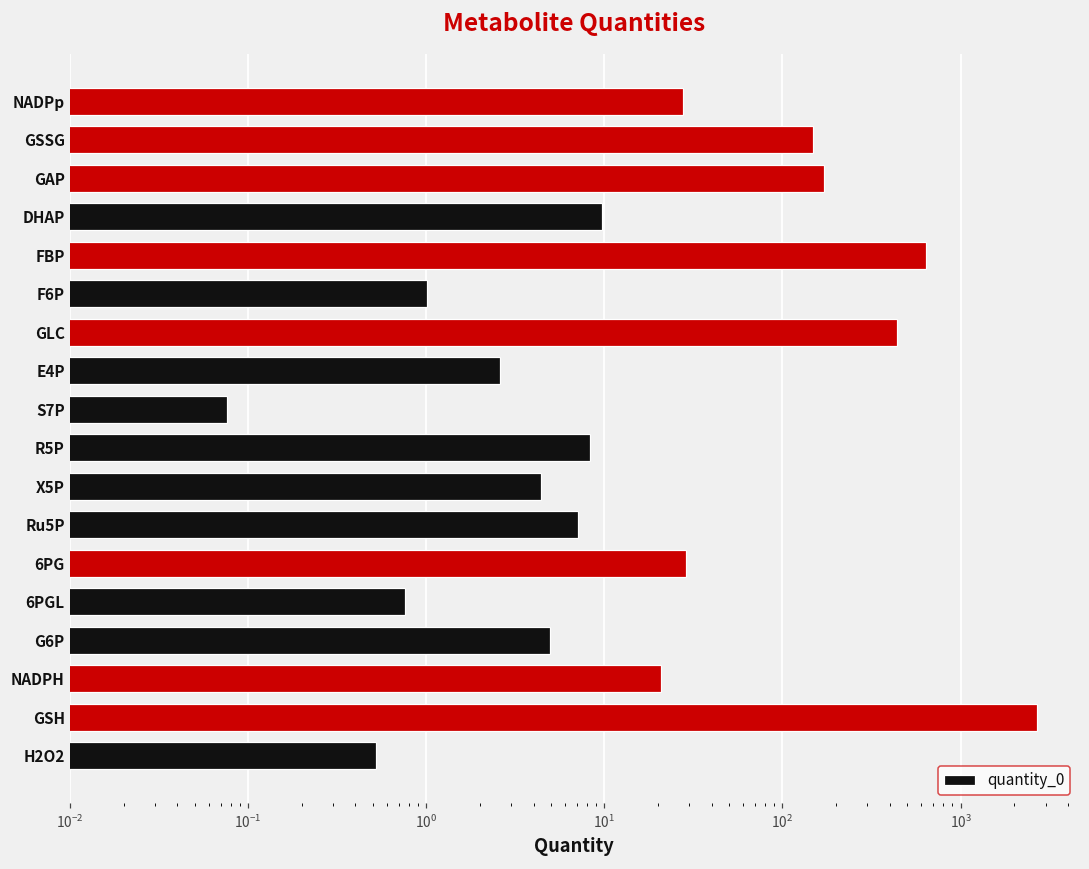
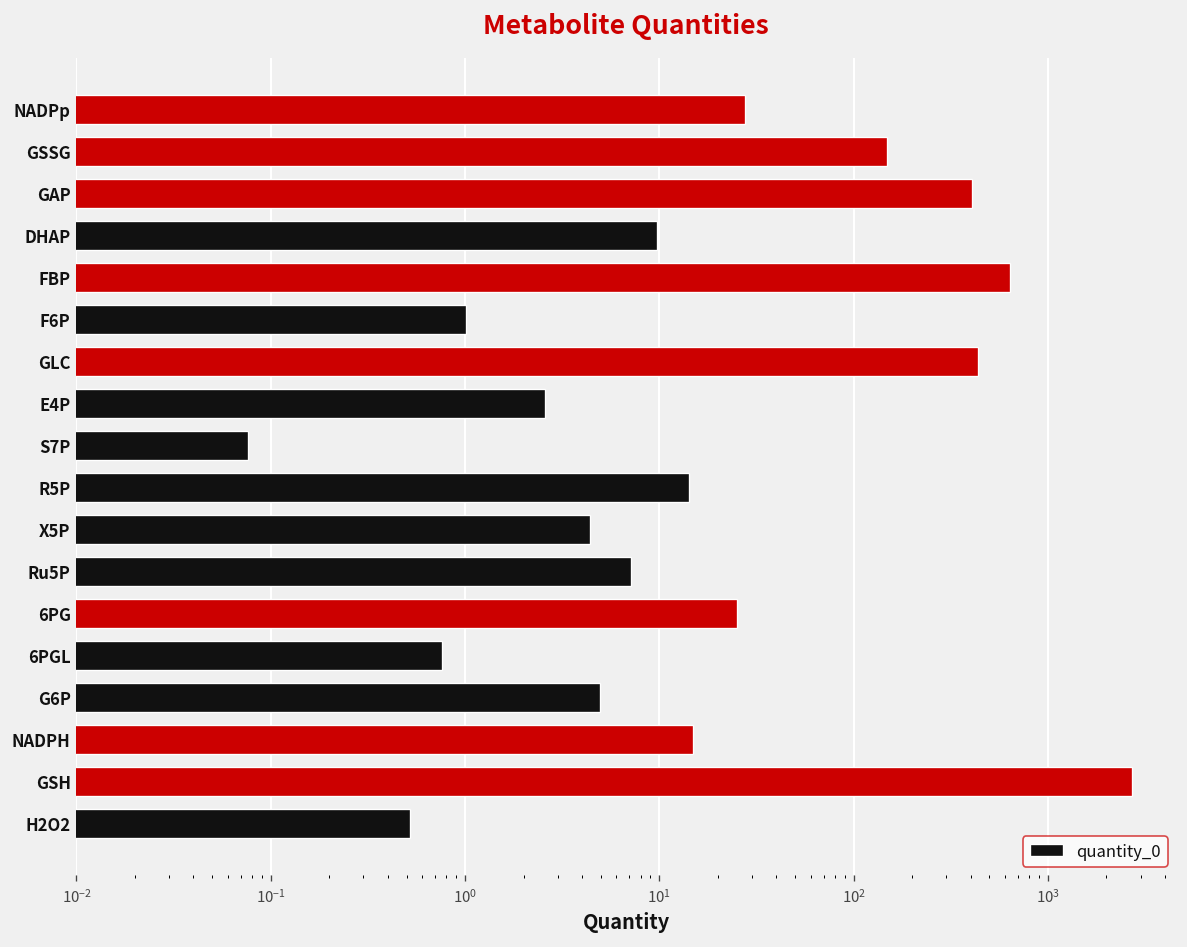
  {
    "NADPp": 28,
    "GSSG": 150,
-   "GAP": 170,
+   "GAP": 410,
    "DHAP": 10,
    "FBP": 640,
    "F6P": 1,
    "GLC": 440,
    "E4P": 2.6,
    "S7P": 0.08,
-   "R5P": 8,
+   "R5P": 14,
    "X5P": 4.4,
    "Ru5P": 7,
-   "6PG": 29,
+   "6PG": 25,
    "6PGL": 0.8,
    "G6P": 5,
-   "NADPH": 21,
+   "NADPH": 15,
    "GSH": 2700,
    "H2O2": 0.52
  }
